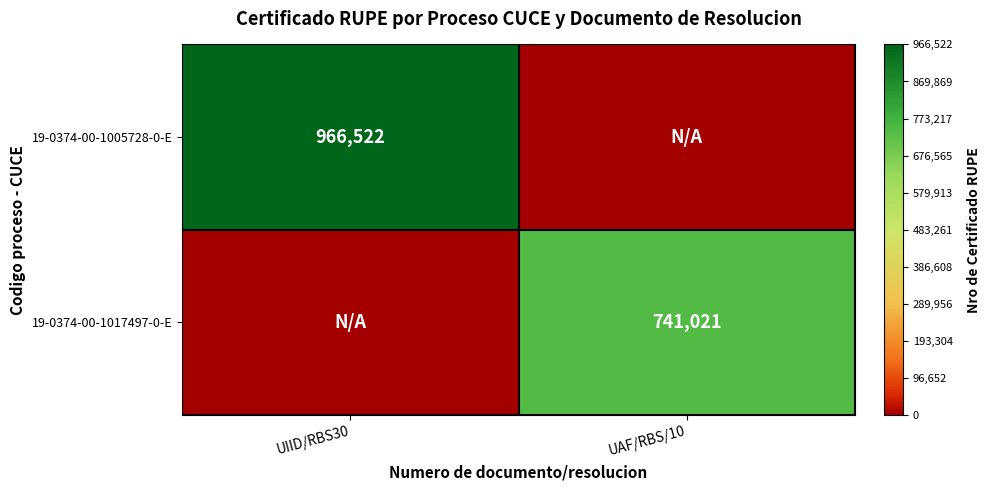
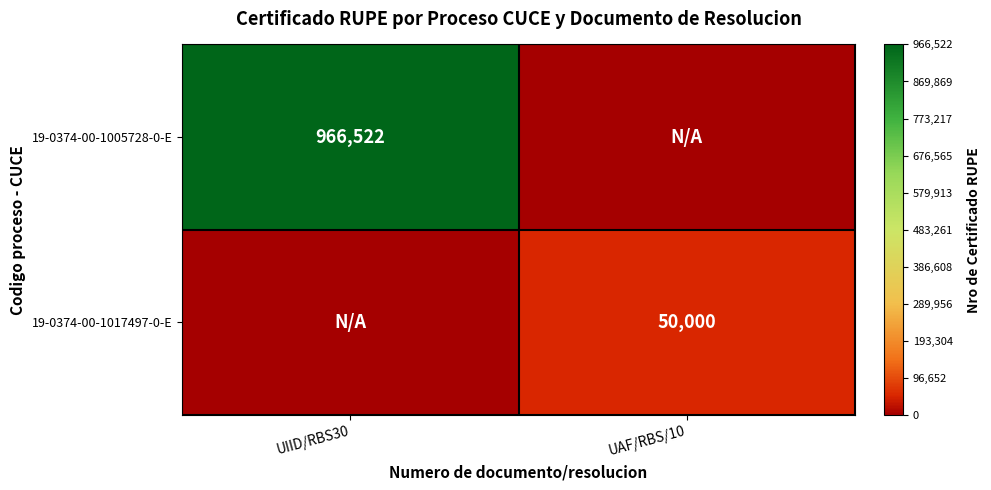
  {
    "19-0374-00-1005728-0-E": {
      "UIID/RBS30": "966,522"
    },
    "19-0374-00-1017497-0-E": {
-     "UAF/RBS/10": "741,021"
+     "UAF/RBS/10": "50,000"
    }
  }
